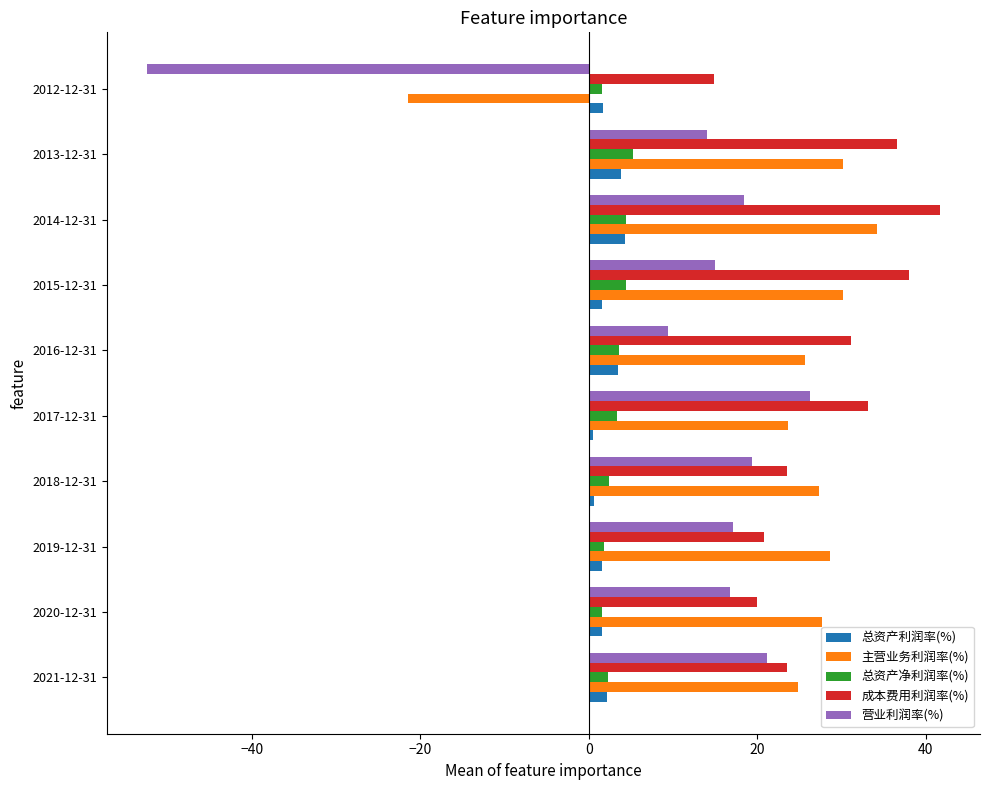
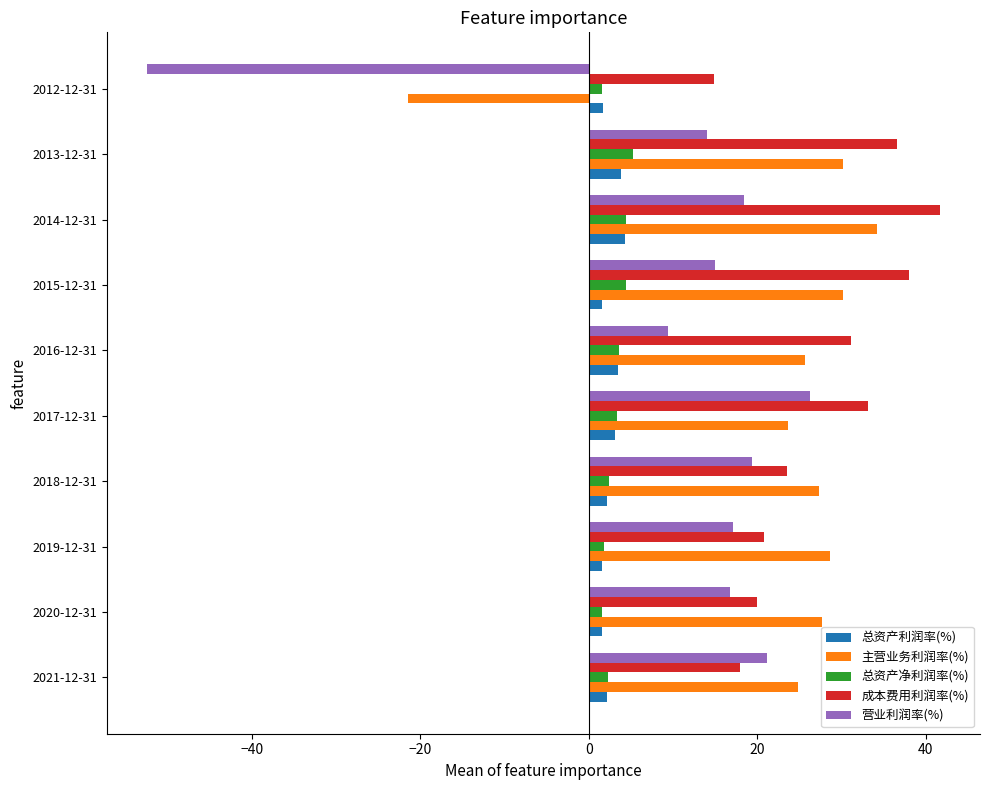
  {
    "总资产利润率(%)": {
      "2012-12-31": 2,
      "2013-12-31": 4,
      "2014-12-31": 4,
      "2015-12-31": 2,
      "2016-12-31": 3,
-     "2017-12-31": 1,
-     "2018-12-31": 1,
+     "2017-12-31": 3,
+     "2018-12-31": 2,
      "2019-12-31": 2,
      "2020-12-31": 2,
      "2021-12-31": 2
    },
    "主营业务利润率(%)": {
      "2012-12-31": -21,
      "2013-12-31": 30,
      "2014-12-31": 34,
      "2015-12-31": 30,
      "2016-12-31": 26,
      "2017-12-31": 24,
      "2018-12-31": 27,
      "2019-12-31": 29,
      "2020-12-31": 28,
      "2021-12-31": 25
    },
    "总资产净利润率(%)": {
      "2012-12-31": 2,
      "2013-12-31": 5,
      "2014-12-31": 4,
      "2015-12-31": 4,
      "2016-12-31": 4,
      "2017-12-31": 3,
      "2018-12-31": 2,
      "2019-12-31": 2,
      "2020-12-31": 2,
      "2021-12-31": 2
    },
    "成本费用利润率(%)": {
      "2012-12-31": 15,
      "2013-12-31": 37,
      "2014-12-31": 42,
      "2015-12-31": 38,
      "2016-12-31": 31,
      "2017-12-31": 33,
      "2018-12-31": 24,
      "2019-12-31": 21,
      "2020-12-31": 20,
-     "2021-12-31": 24
+     "2021-12-31": 18
    },
    "营业利润率(%)": {
      "2012-12-31": -52,
      "2013-12-31": 14,
      "2014-12-31": 18,
      "2015-12-31": 15,
      "2016-12-31": 9,
      "2017-12-31": 26,
      "2018-12-31": 19,
      "2019-12-31": 17,
      "2020-12-31": 17,
      "2021-12-31": 21
    }
  }
